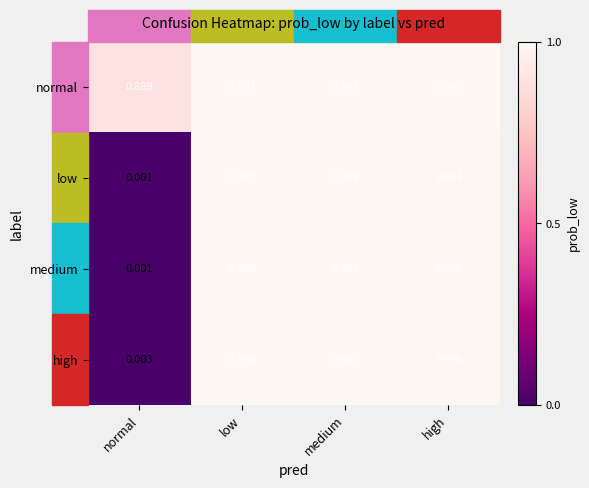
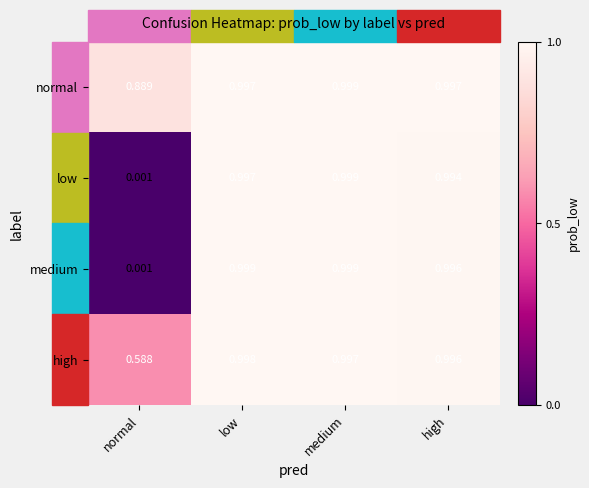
  {
    "low": {
      "normal": 0.001
    },
    "medium": {
      "normal": 0.001
    },
    "high": {
-     "normal": 0.003
+     "normal": 0.588
    }
  }
